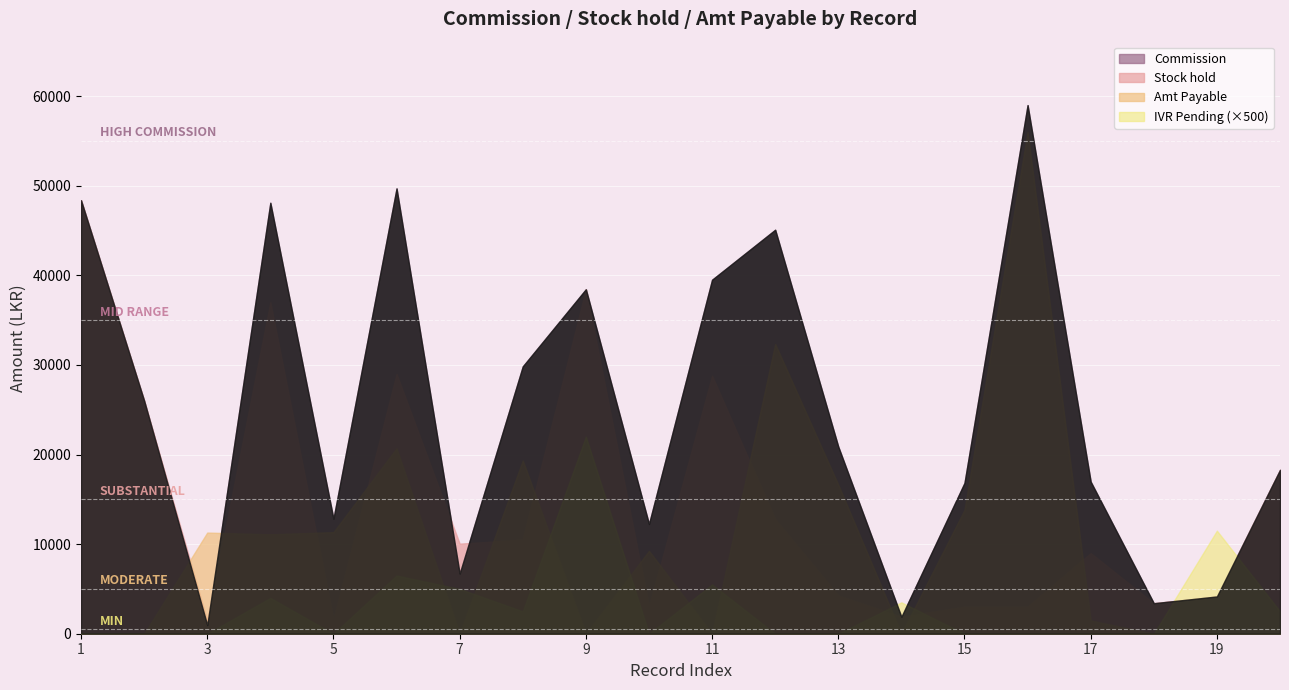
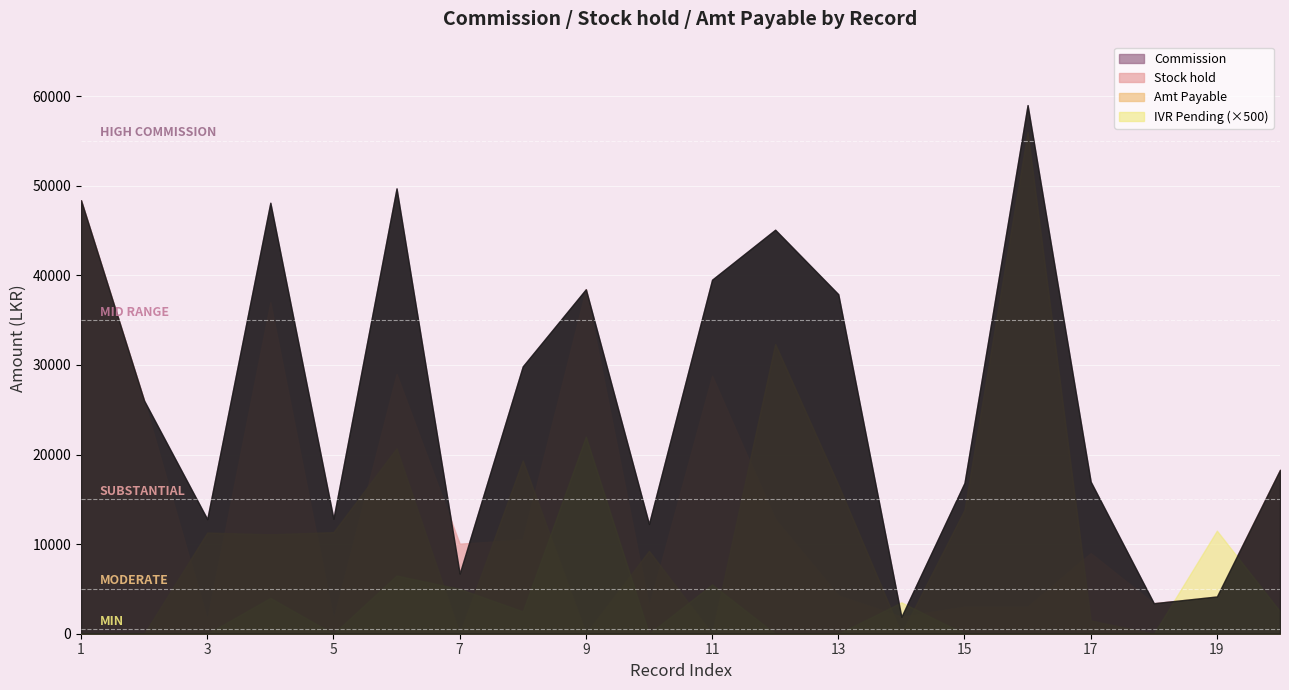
  {
    "Commission": {
-     "3": 1000,
+     "3": 13000,
      "5": 13000,
      "7": 7000,
      "11": 40000,
-     "13": 21000,
+     "13": 38000,
      "15": 17000,
      "17": 17000
    }
  }
